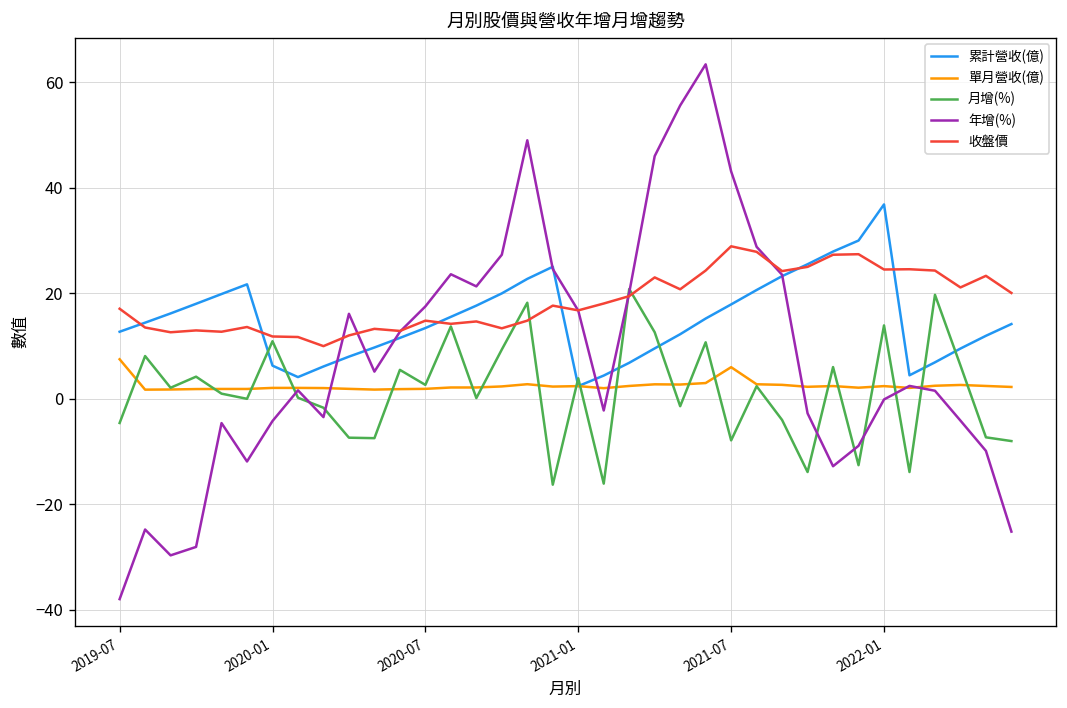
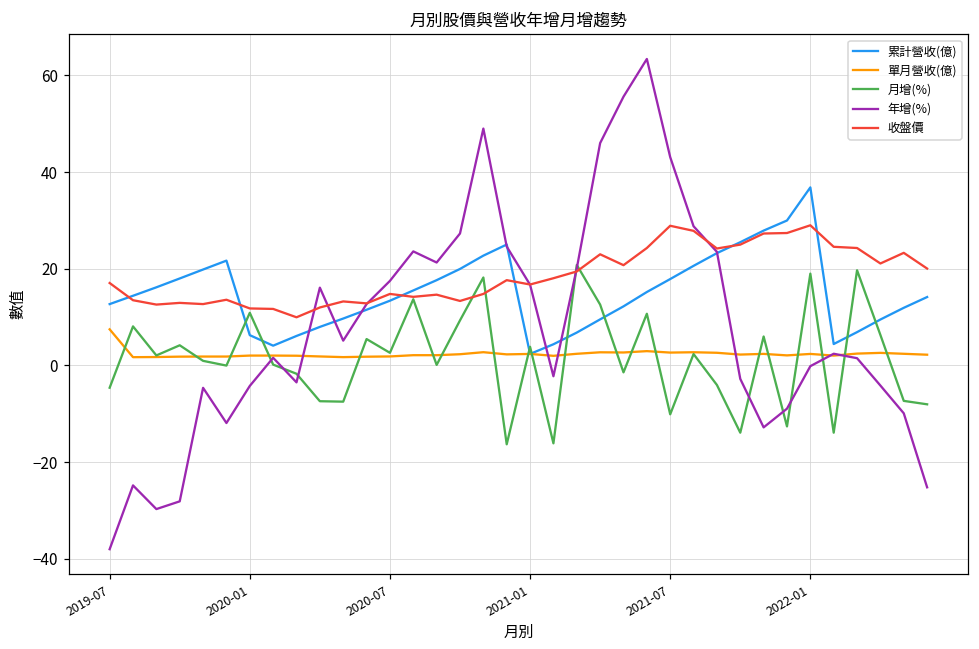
  {
    "累計營收(億)": {
      "2019-07": 13,
      "2020-01": 6,
      "2020-07": 13,
      "2021-07": 18,
      "2022-01": 37
    },
    "單月營收(億)": {
      "2019-07": 7,
      "2020-01": 2,
      "2020-07": 2,
-     "2021-07": 6,
+     "2021-07": 3,
      "2022-01": 2
    },
    "月增(%)": {
      "2019-07": -5,
      "2020-01": 11,
      "2020-07": 3,
      "2021-01": 4,
-     "2021-07": -8,
-     "2022-01": 14
+     "2021-07": -10,
+     "2022-01": 19
    },
    "年增(%)": {
      "2019-07": -38,
      "2020-01": -4,
      "2020-07": 18,
      "2021-07": 43,
      "2022-01": 0
    },
    "收盤價": {
      "2019-07": 17,
      "2020-01": 12,
      "2020-07": 15,
      "2021-07": 29,
-     "2022-01": 25
+     "2022-01": 29
    }
  }
